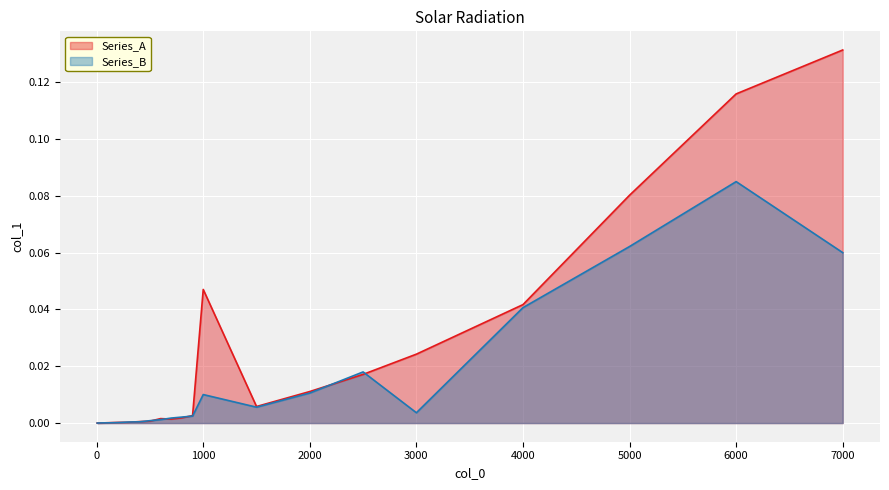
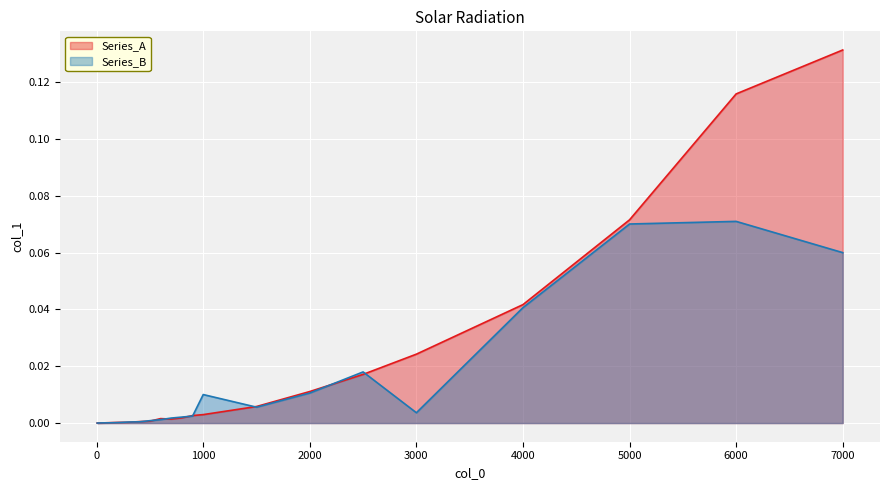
  {
    "Series_A": {
-     "1000": 0.047,
+     "1000": 0.003,
      "3000": 0.024,
      "4000": 0.042,
-     "5000": 0.080,
+     "5000": 0.072,
      "6000": 0.116,
      "7000": 0.131
    },
    "Series_B": {
      "1000": 0.010,
      "3000": 0.004,
      "4000": 0.041,
-     "5000": 0.062,
-     "6000": 0.085,
+     "5000": 0.070,
+     "6000": 0.071,
      "7000": 0.060
    }
  }
